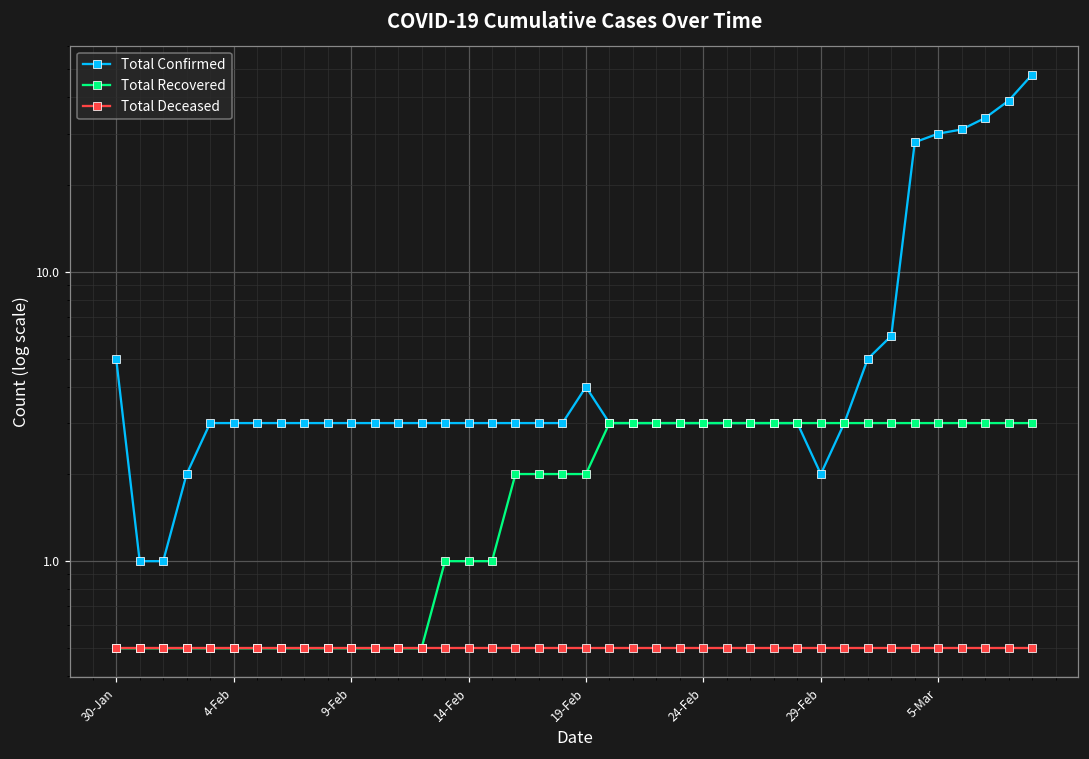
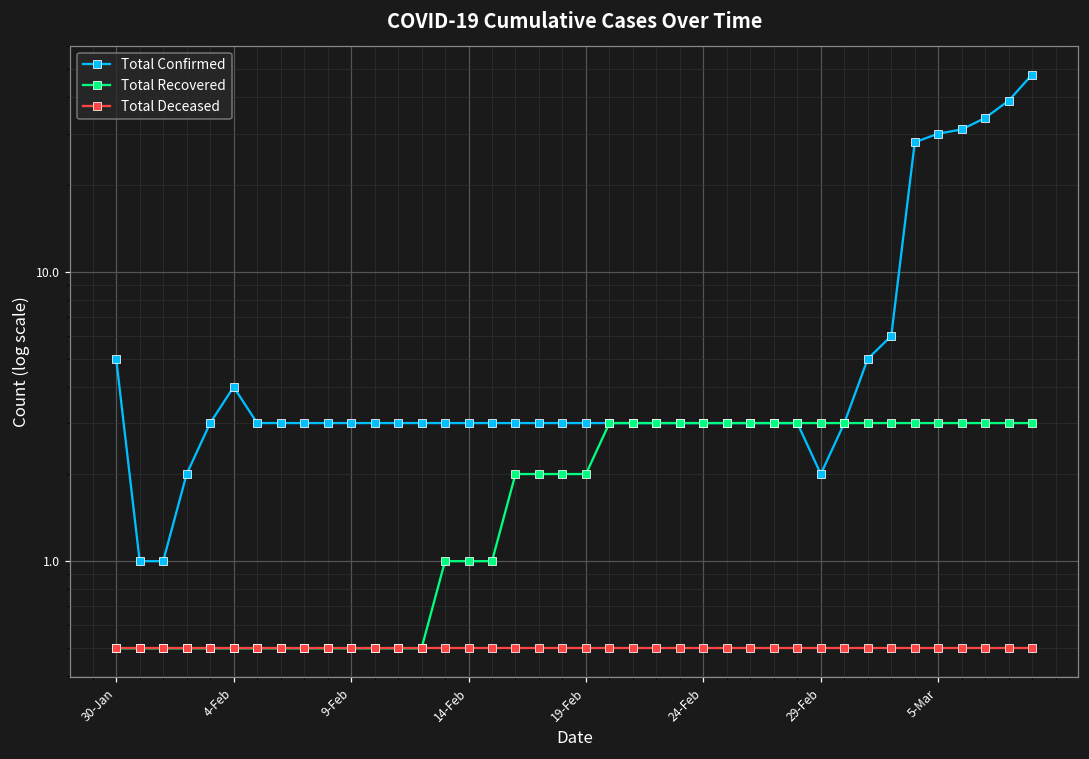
  {
    "Total Confirmed": {
      "30-Jan": 5,
-     "4-Feb": 3,
+     "4-Feb": 4,
      "9-Feb": 3,
      "14-Feb": 3,
-     "19-Feb": 4,
+     "19-Feb": 3,
      "29-Feb": 2,
      "5-Mar": 30
    },
    "Total Recovered": {
      "14-Feb": 1,
      "19-Feb": 2,
      "29-Feb": 3,
      "5-Mar": 3
    },
    "Total Deceased": {
      "14-Feb": 0.50,
      "19-Feb": 0.50,
      "24-Feb": 0.50,
      "29-Feb": 0.50,
      "5-Mar": 0.50
    }
  }
